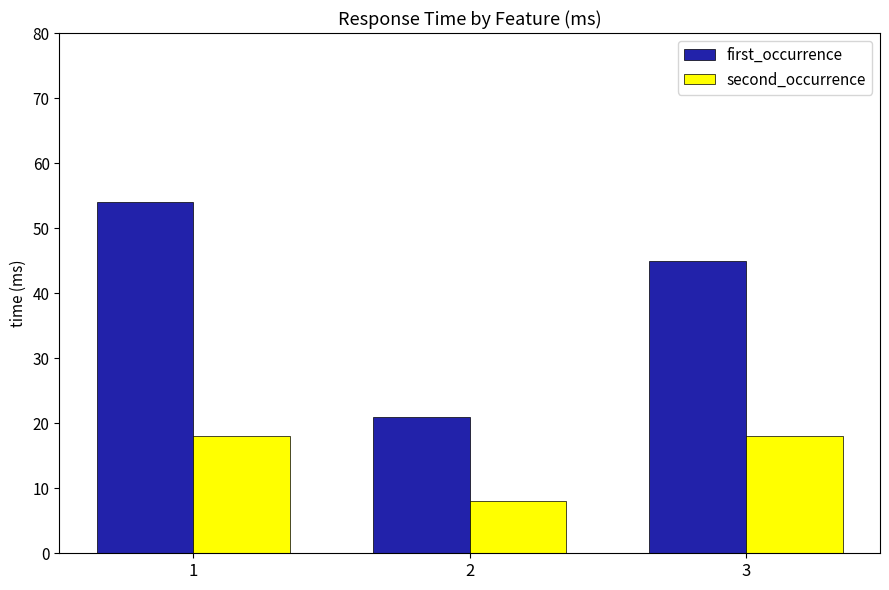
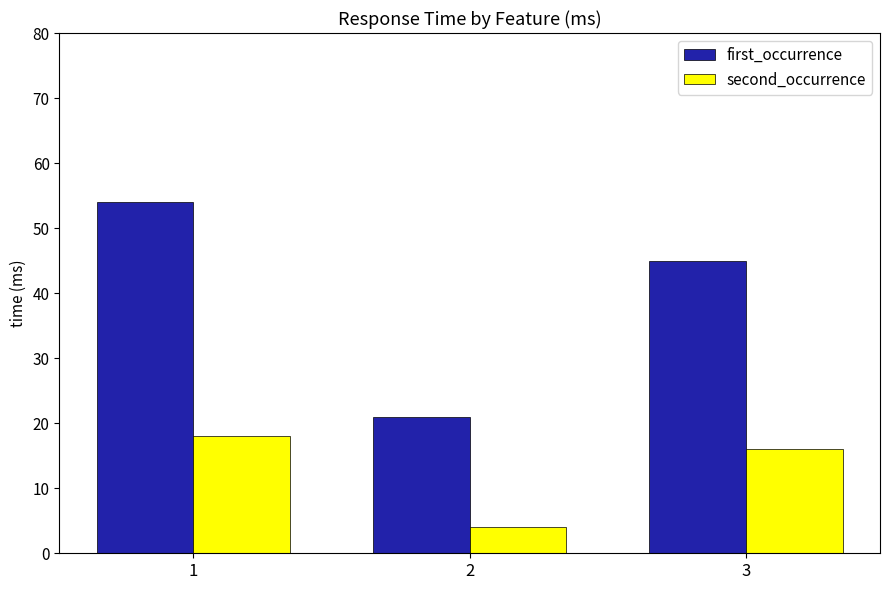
  {
    "first_occurrence": {
      "1": 54,
      "2": 21,
      "3": 45
    },
    "second_occurrence": {
      "1": 18,
-     "2": 8,
-     "3": 18
+     "2": 4,
+     "3": 16
    }
  }
